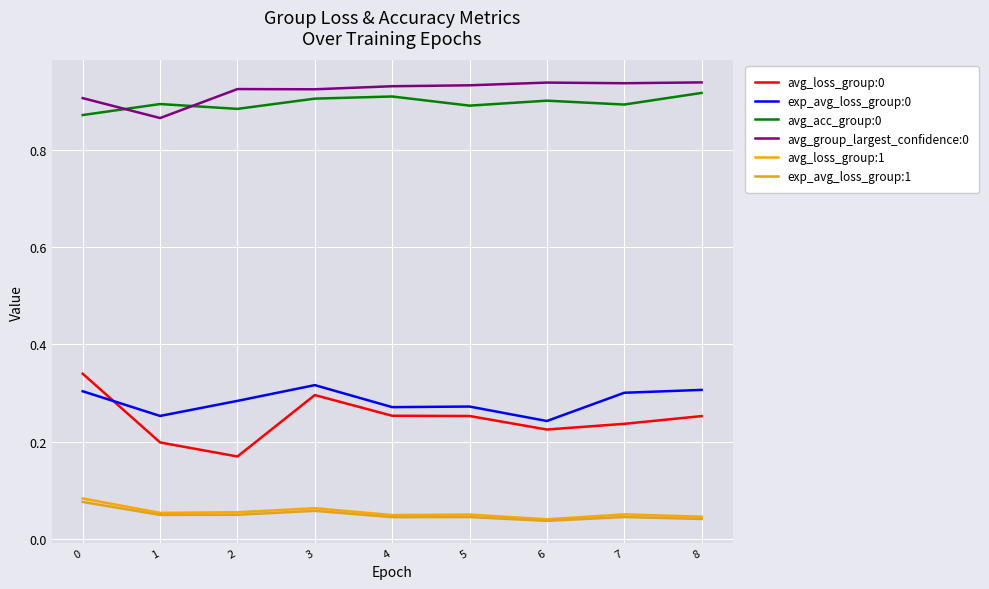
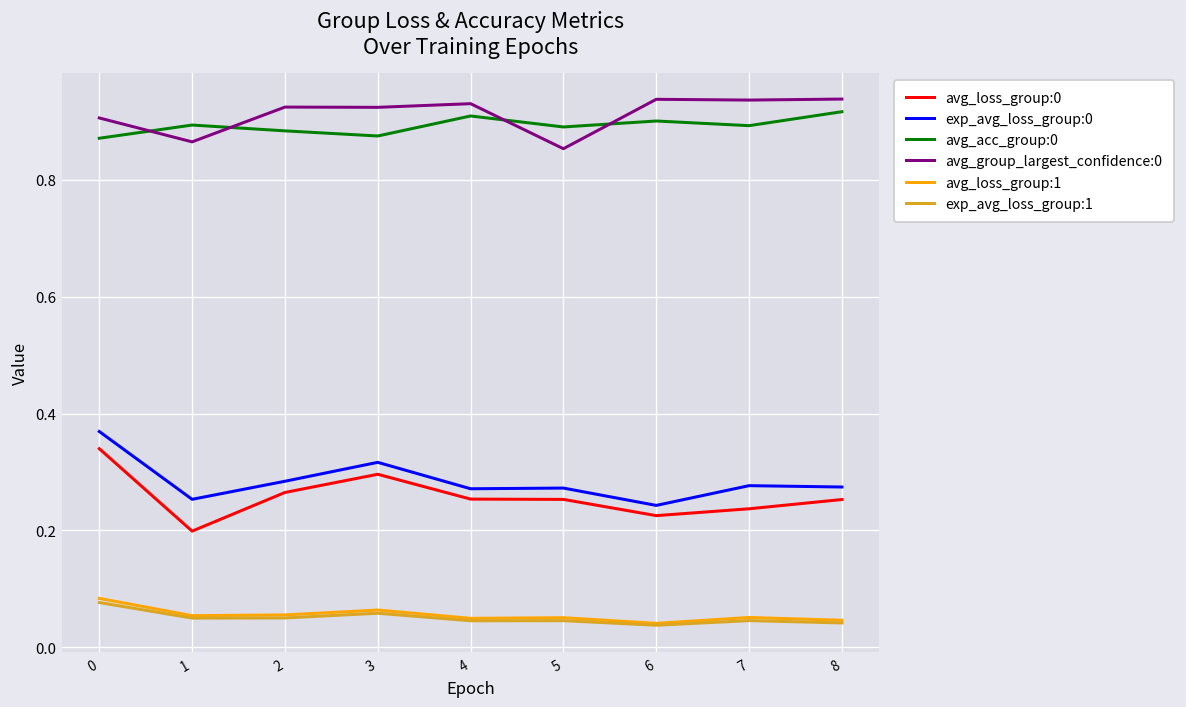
  {
    "avg_loss_group:0": {
      "0": 0.34,
      "1": 0.20,
-     "2": 0.17,
+     "2": 0.26,
      "3": 0.30,
      "4": 0.25,
      "5": 0.25,
      "6": 0.23,
      "7": 0.24,
      "8": 0.25
    },
    "exp_avg_loss_group:0": {
-     "0": 0.30,
+     "0": 0.37,
      "1": 0.25,
      "2": 0.28,
      "3": 0.32,
      "4": 0.27,
      "5": 0.27,
      "6": 0.24,
-     "7": 0.30,
-     "8": 0.31
+     "7": 0.28,
+     "8": 0.27
    },
    "avg_acc_group:0": {
      "0": 0.87,
      "1": 0.89,
      "2": 0.88,
-     "3": 0.90,
+     "3": 0.87,
      "4": 0.91,
      "5": 0.89,
      "6": 0.90,
      "7": 0.89,
      "8": 0.92
    },
    "avg_group_largest_confidence:0": {
      "0": 0.91,
      "1": 0.86,
      "2": 0.92,
      "3": 0.92,
      "4": 0.93,
-     "5": 0.93,
+     "5": 0.85,
      "6": 0.94,
      "7": 0.94,
      "8": 0.94
    }
  }
